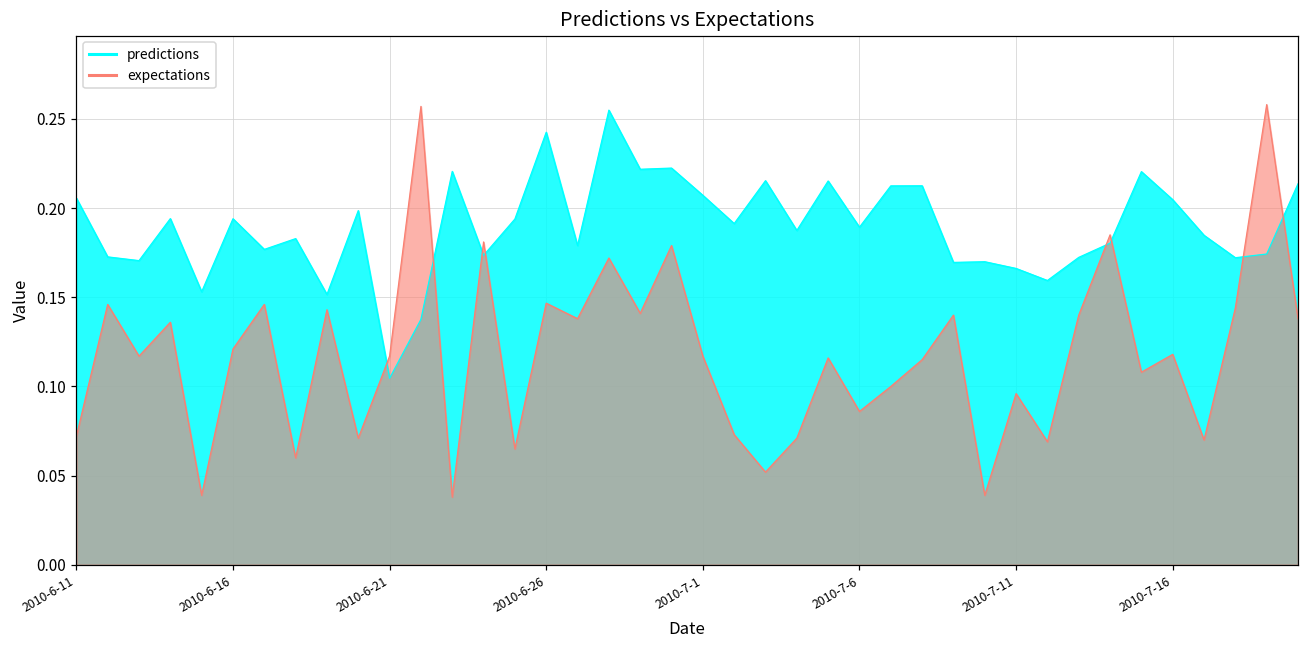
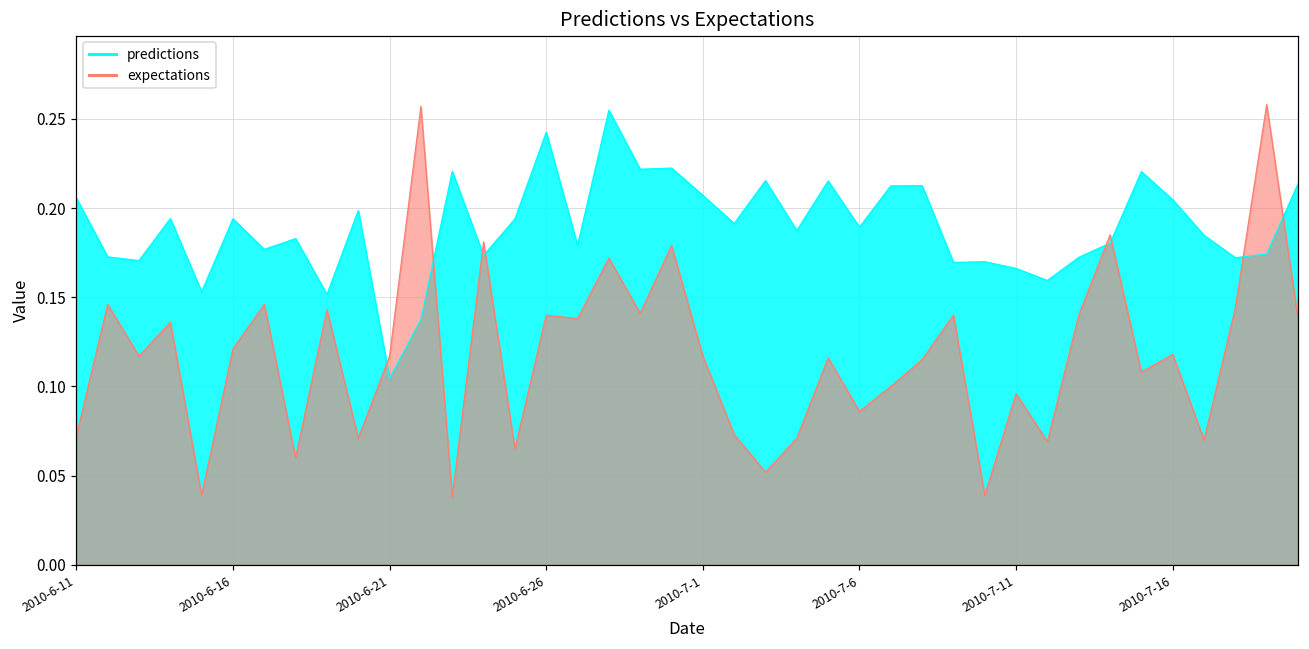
  {
    "predictions": {
      "2010-6-11": 0.206,
      "2010-6-16": 0.194,
      "2010-6-21": 0.105,
      "2010-6-26": 0.243,
      "2010-7-1": 0.207,
      "2010-7-6": 0.189,
      "2010-7-11": 0.166,
      "2010-7-16": 0.205
    },
    "expectations": {
      "2010-6-11": 0.072,
      "2010-6-16": 0.121,
      "2010-6-21": 0.117,
-     "2010-6-26": 0.147,
+     "2010-6-26": 0.140,
      "2010-7-1": 0.117,
      "2010-7-6": 0.086,
      "2010-7-11": 0.096,
      "2010-7-16": 0.118
    }
  }
